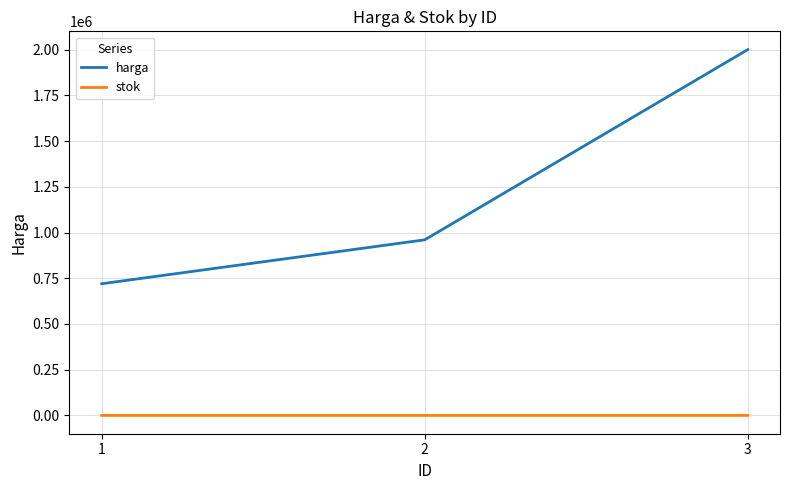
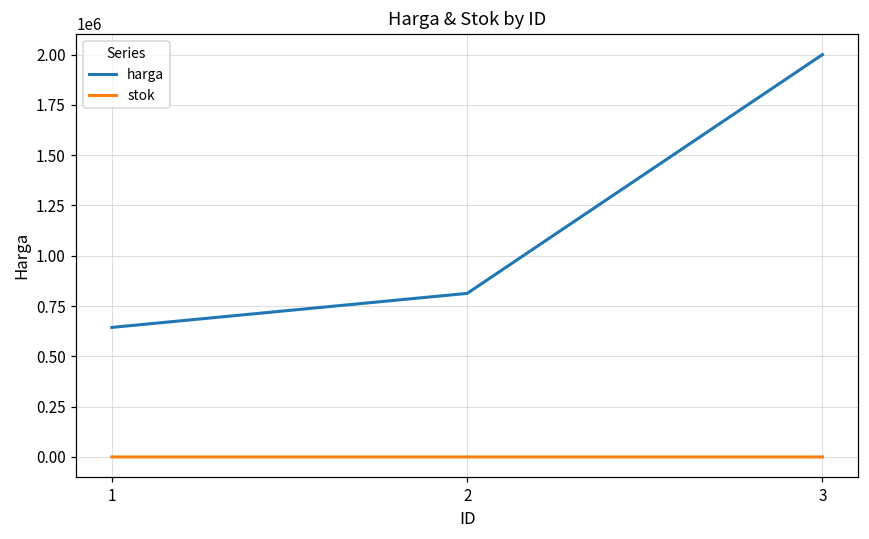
  {
    "harga": {
-     "1": 720000,
-     "2": 960000,
+     "1": 640000,
+     "2": 810000,
      "3": 2000000
    },
    "stok": {
      "1": 0,
      "2": 0,
      "3": 0
    }
  }
